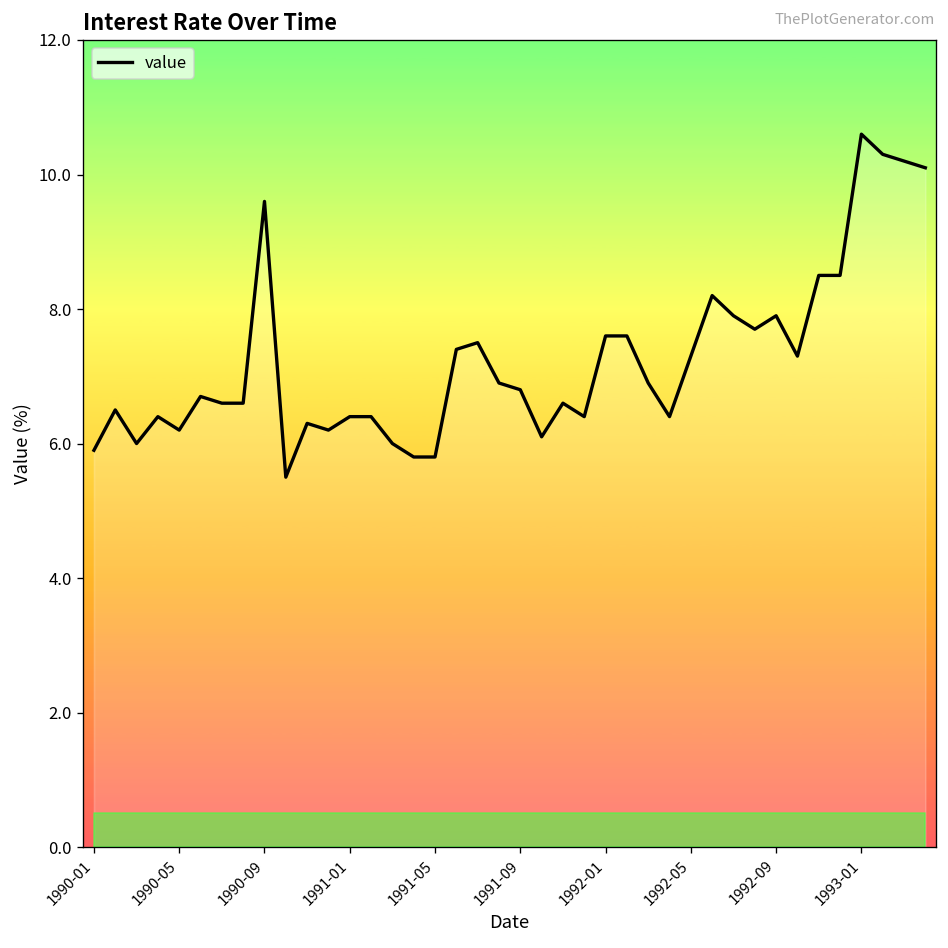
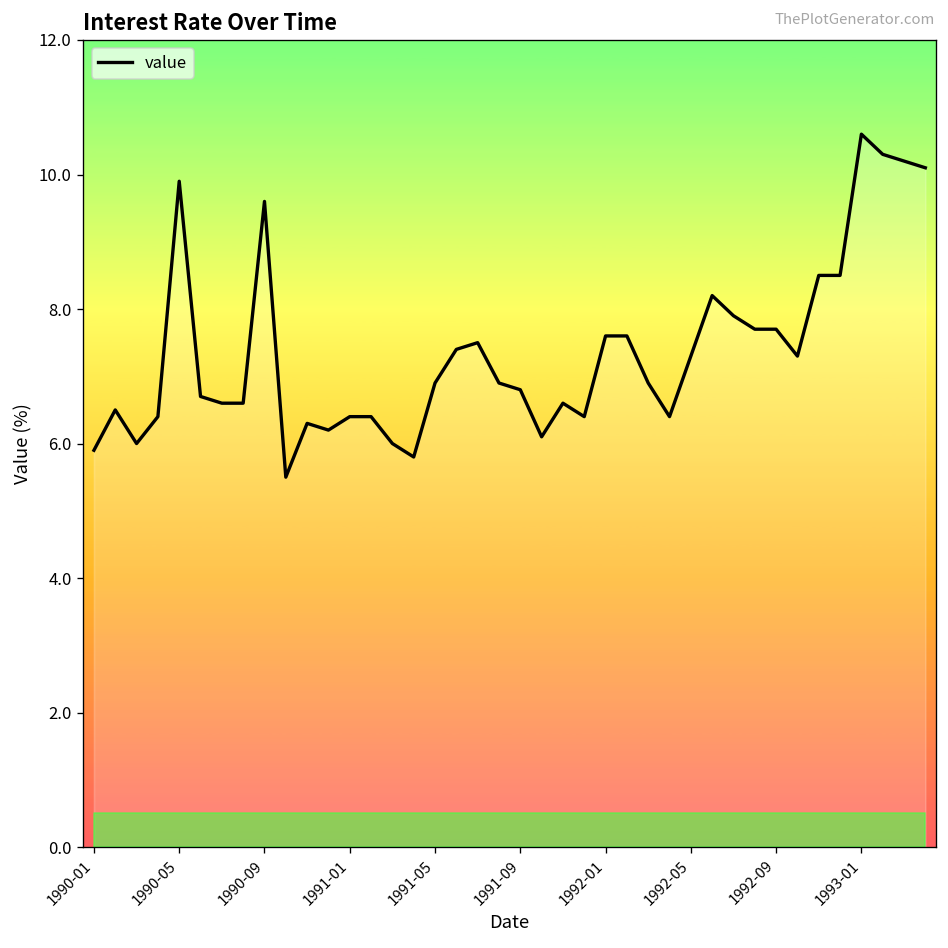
  {
    "value": {
      "1990-01": 5.9,
-     "1990-05": 6.2,
+     "1990-05": 9.9,
      "1990-09": 9.6,
      "1991-01": 6.4,
-     "1991-05": 5.8,
+     "1991-05": 6.9,
      "1991-09": 6.8,
      "1992-01": 7.6,
      "1992-05": 7.3,
-     "1992-09": 7.9,
+     "1992-09": 7.7,
      "1993-01": 10.6
    }
  }
